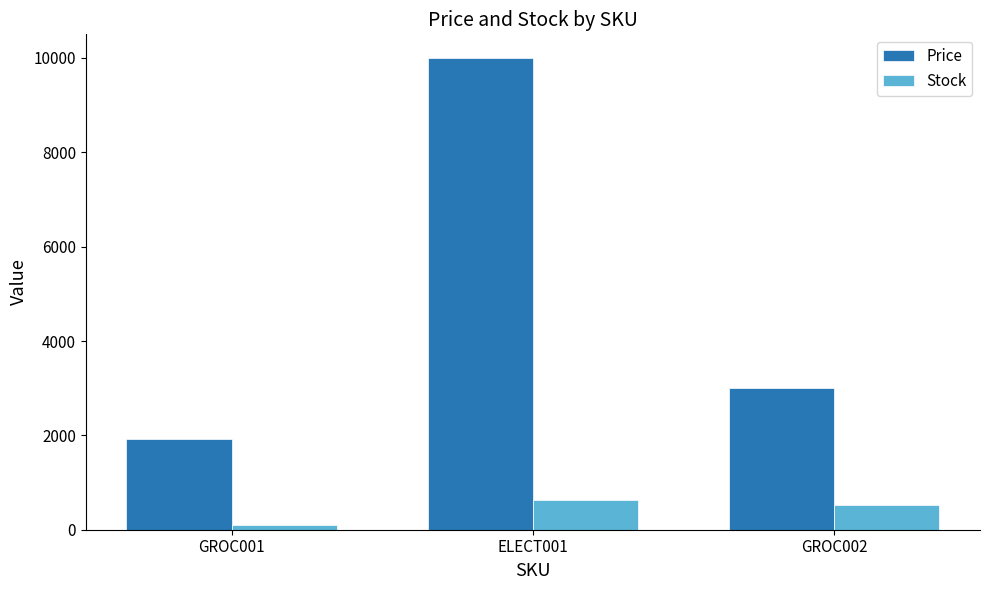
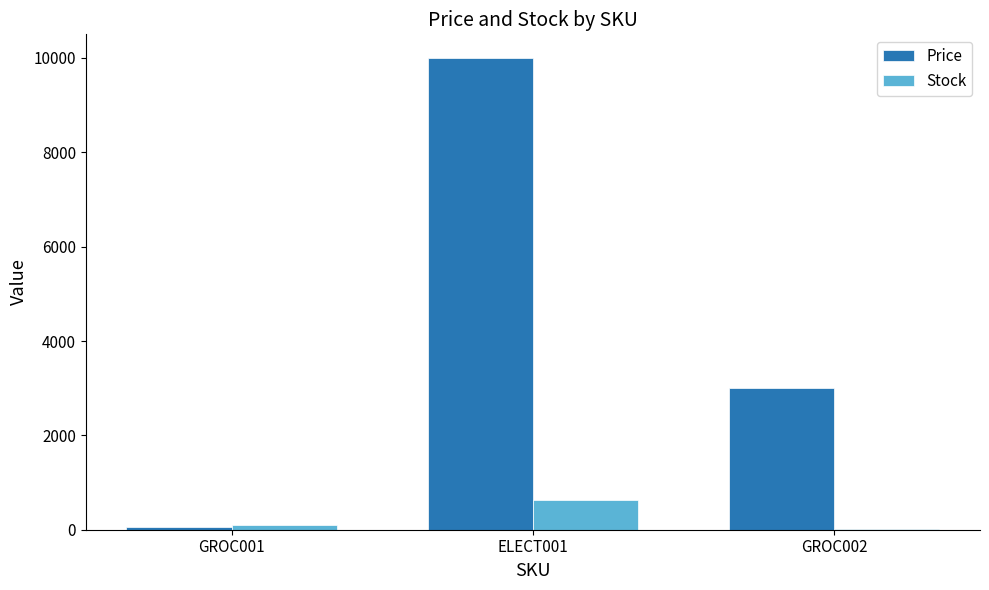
  {
    "Price": {
-     "GROC001": 1900,
+     "GROC001": 100,
      "ELECT001": 10000,
      "GROC002": 3000
    },
    "Stock": {
      "GROC001": 100,
      "ELECT001": 600,
-     "GROC002": 500
+     "GROC002": 0
    }
  }
